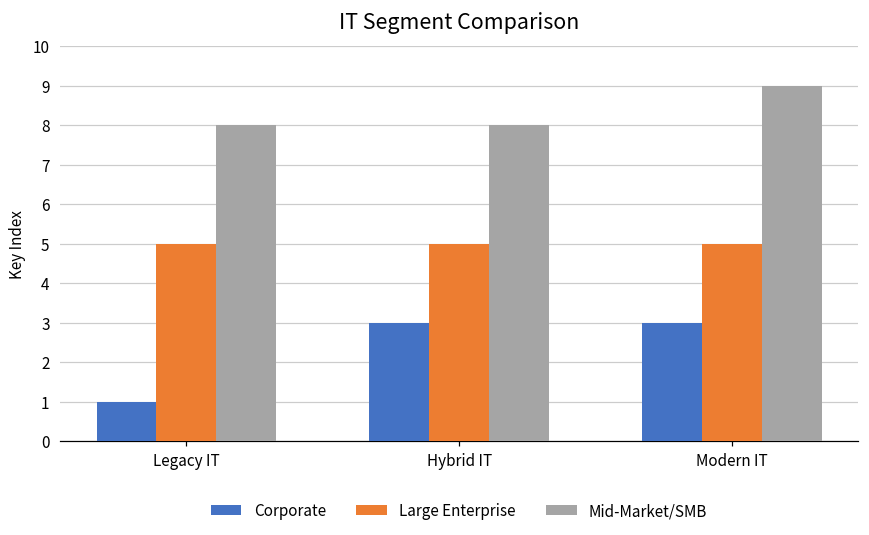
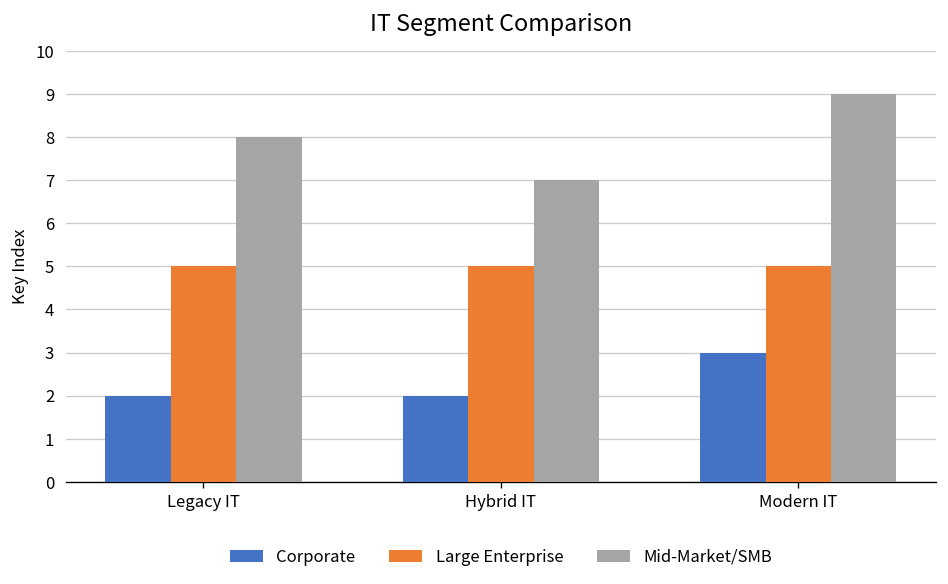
  {
    "Corporate": {
-     "Legacy IT": 1,
-     "Hybrid IT": 3,
+     "Legacy IT": 2,
+     "Hybrid IT": 2,
      "Modern IT": 3
    },
    "Large Enterprise": {
      "Legacy IT": 5,
      "Hybrid IT": 5,
      "Modern IT": 5
    },
    "Mid-Market/SMB": {
      "Legacy IT": 8,
-     "Hybrid IT": 8,
+     "Hybrid IT": 7,
      "Modern IT": 9
    }
  }
